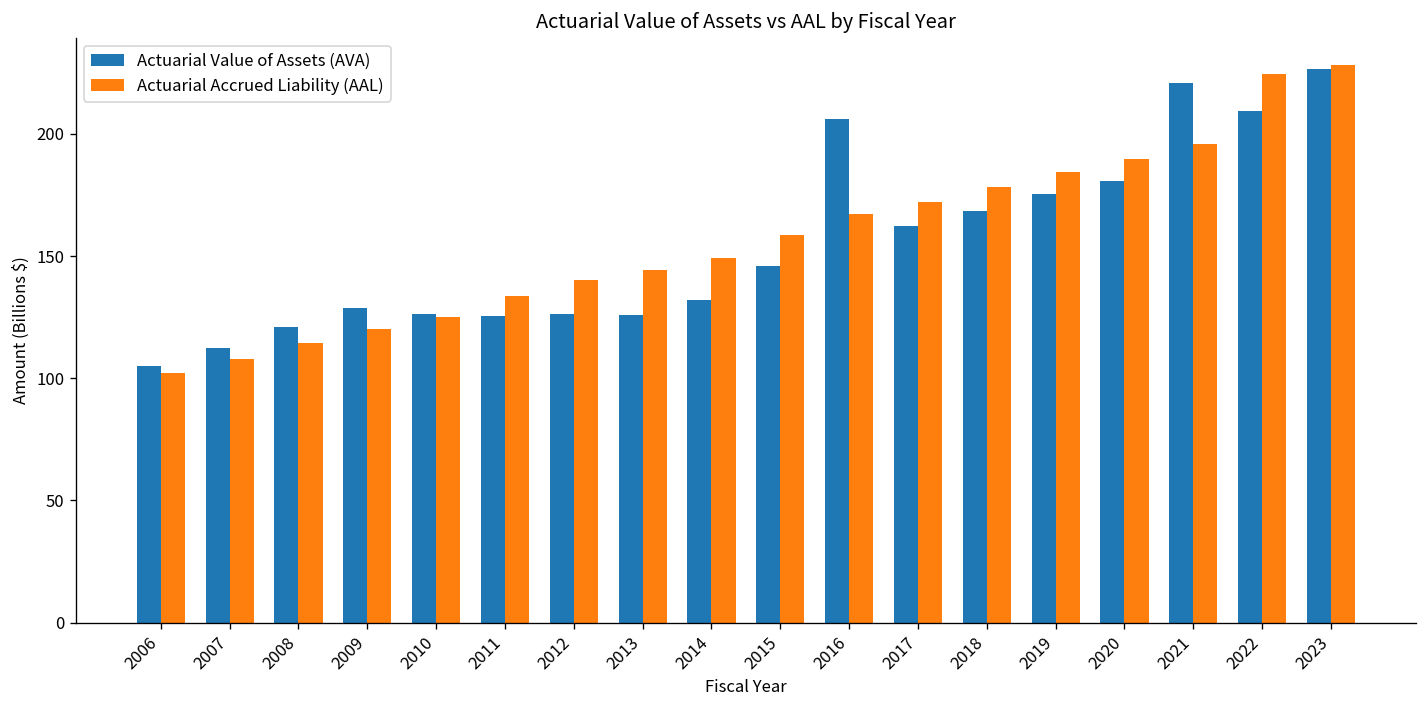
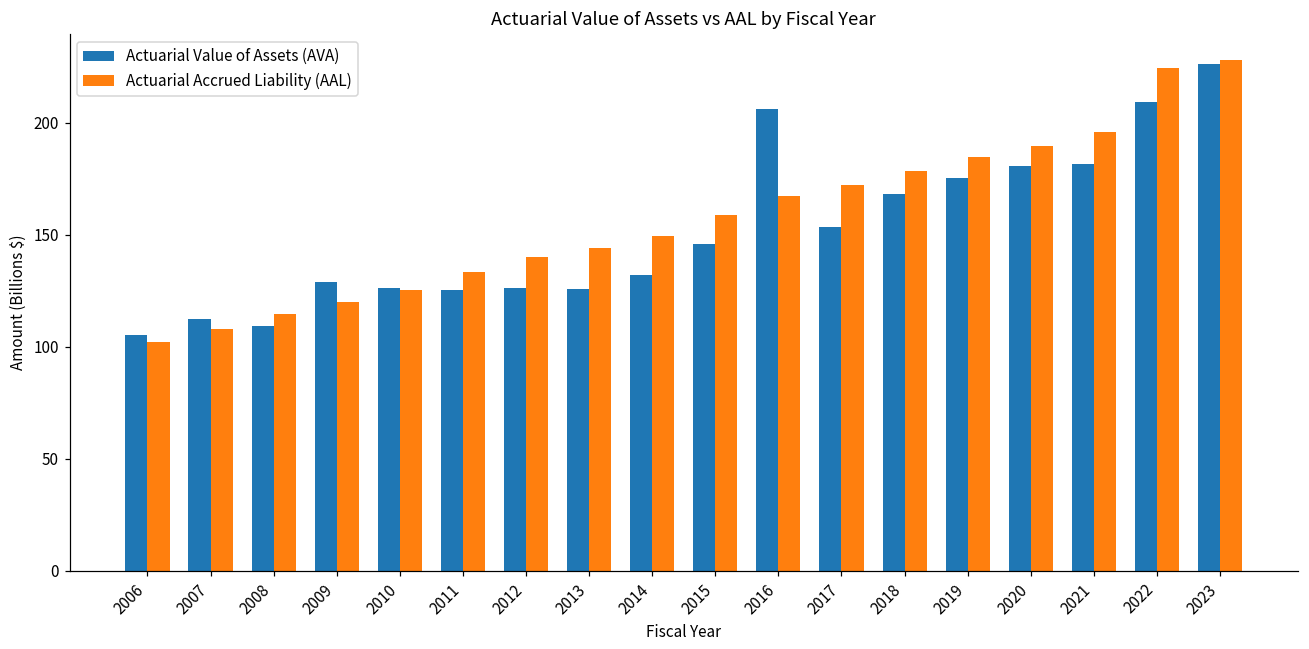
  {
    "Actuarial Value of Assets (AVA)": {
      "2006": 105,
      "2007": 112,
-     "2008": 121,
+     "2008": 109,
      "2009": 129,
      "2010": 126,
      "2011": 125,
      "2012": 126,
      "2013": 126,
      "2014": 132,
      "2015": 146,
      "2016": 206,
-     "2017": 162,
+     "2017": 153,
      "2018": 168,
      "2019": 175,
      "2020": 181,
-     "2021": 221,
+     "2021": 182,
      "2022": 209,
      "2023": 226
    },
    "Actuarial Accrued Liability (AAL)": {
      "2006": 102,
      "2007": 108,
      "2008": 115,
      "2009": 120,
      "2010": 125,
      "2011": 134,
      "2012": 140,
      "2013": 144,
      "2014": 149,
      "2015": 159,
      "2016": 167,
      "2017": 172,
      "2018": 178,
      "2019": 185,
      "2020": 190,
      "2021": 196,
      "2022": 224,
      "2023": 228
    }
  }
